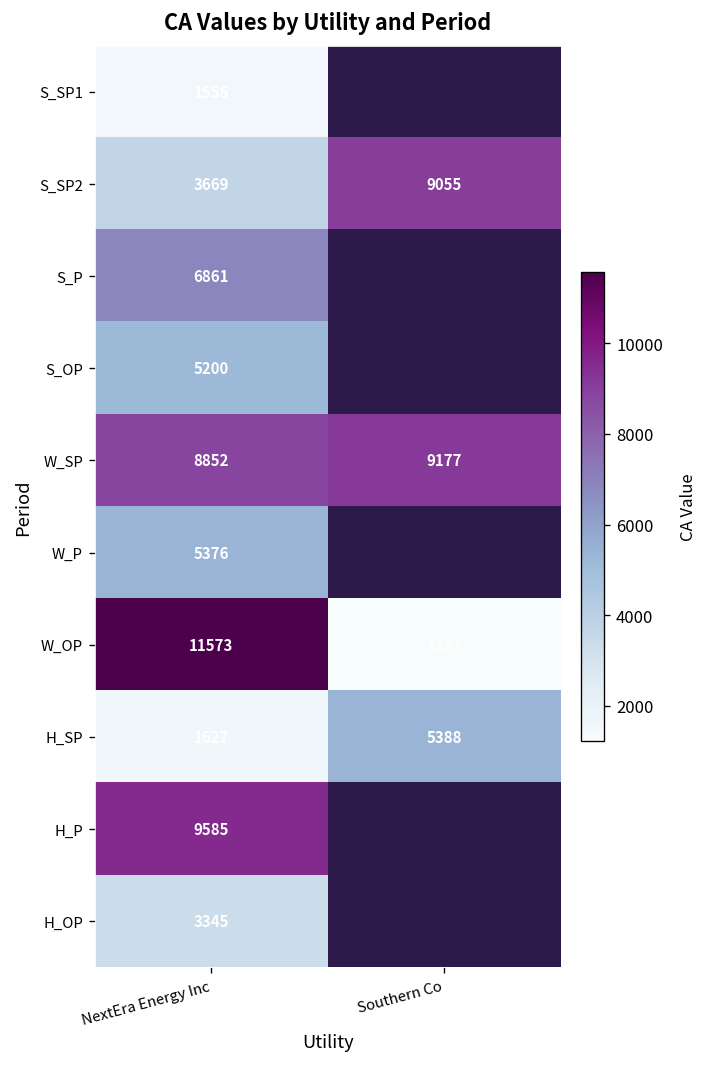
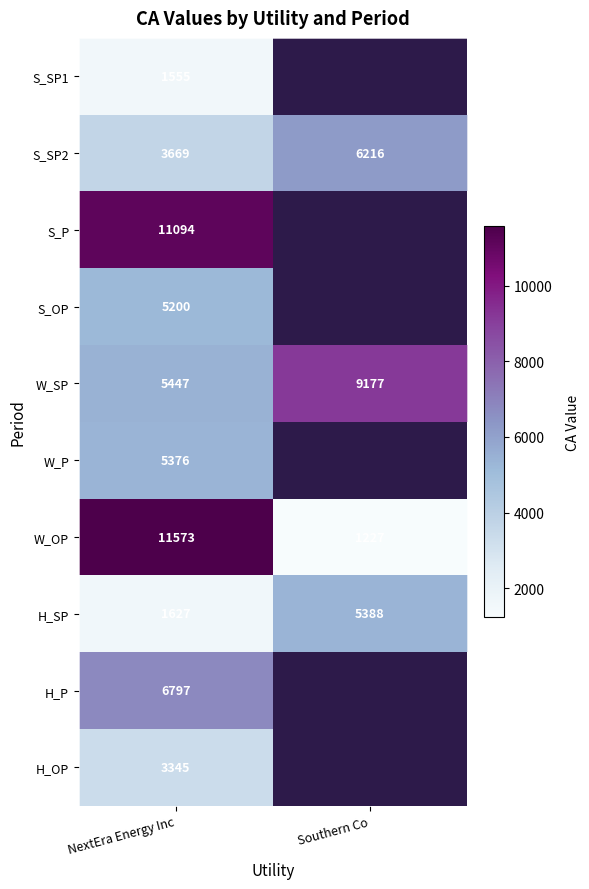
  {
    "S_SP2": {
      "NextEra Energy Inc": 3669,
-     "Southern Co": 9055
+     "Southern Co": 6216
    },
    "S_P": {
-     "NextEra Energy Inc": 6861
+     "NextEra Energy Inc": 11094
    },
    "S_OP": {
      "NextEra Energy Inc": 5200
    },
    "W_SP": {
-     "NextEra Energy Inc": 8852,
+     "NextEra Energy Inc": 5447,
      "Southern Co": 9177
    },
    "W_P": {
      "NextEra Energy Inc": 5376
    },
    "W_OP": {
      "NextEra Energy Inc": 11573
    },
    "H_SP": {
      "Southern Co": 5388
    },
    "H_P": {
-     "NextEra Energy Inc": 9585
+     "NextEra Energy Inc": 6797
    },
    "H_OP": {
      "NextEra Energy Inc": 3345
    }
  }
